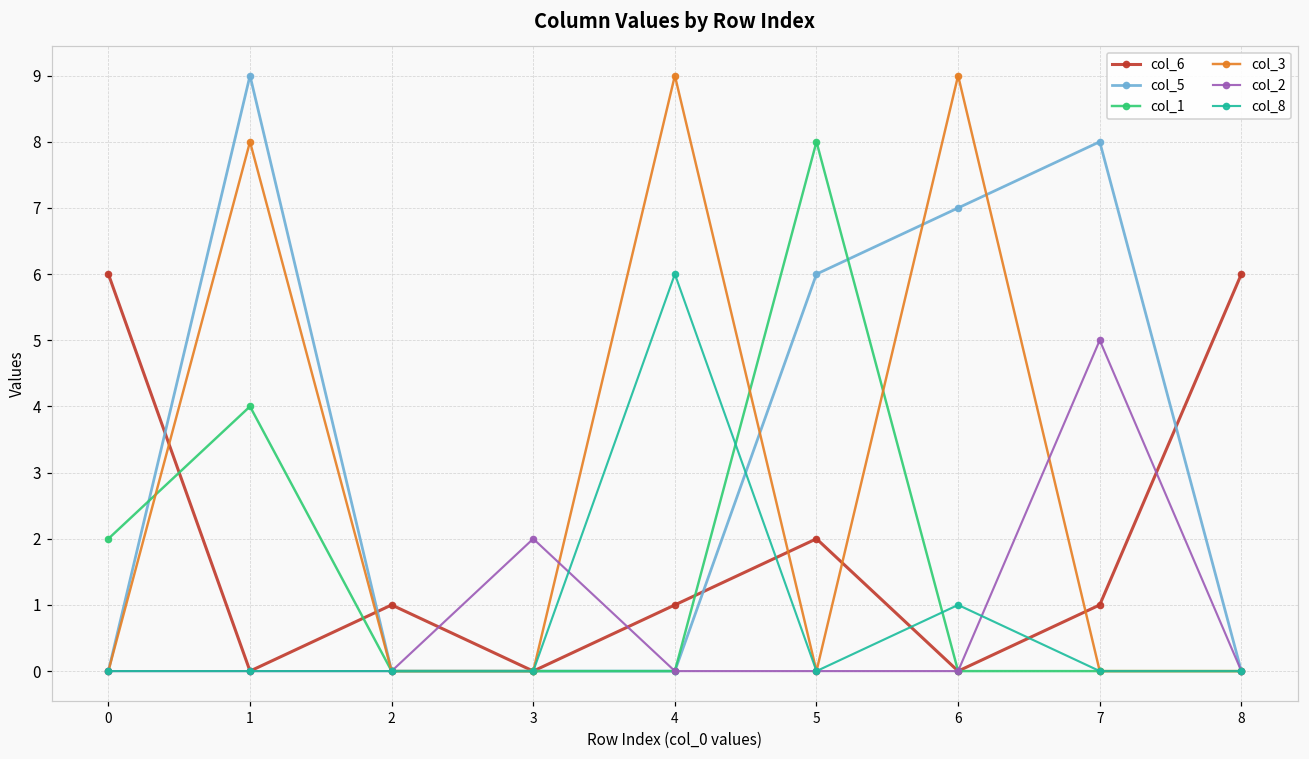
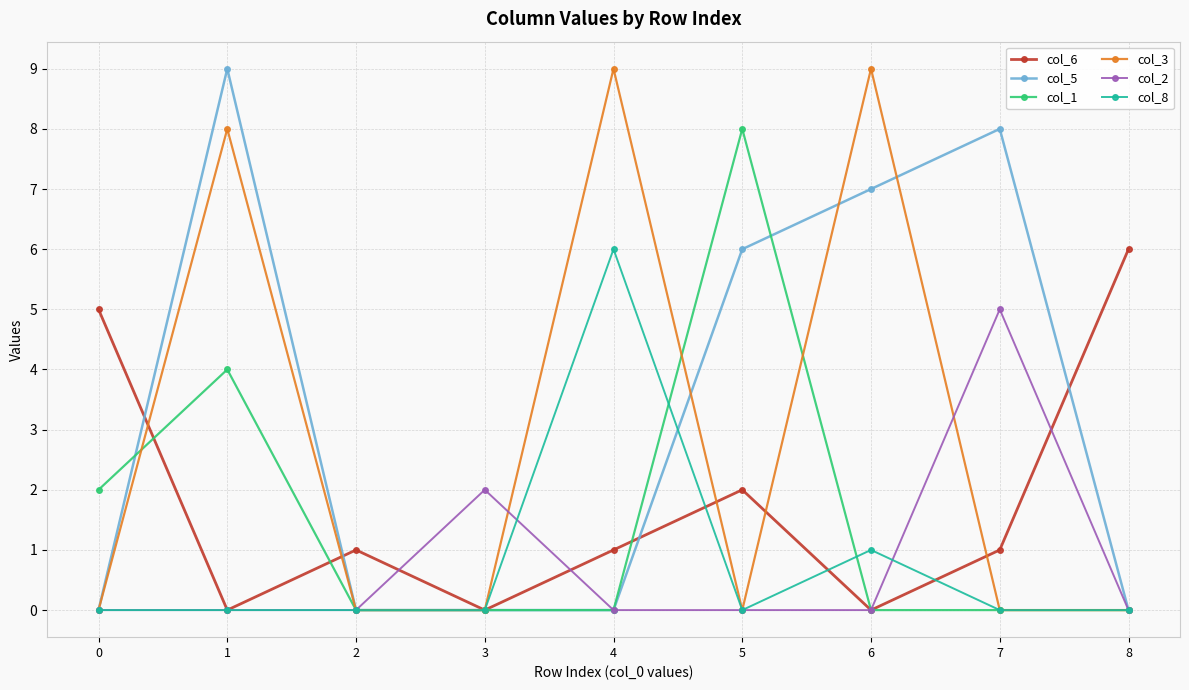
  {
    "col_6": {
-     "0": 6,
+     "0": 5,
      "2": 1,
      "4": 1,
      "5": 2,
      "7": 1,
      "8": 6
    },
    "col_5": {
      "1": 9,
      "5": 6,
      "6": 7,
      "7": 8
    },
    "col_3": {
      "1": 8,
      "4": 9,
      "6": 9
    },
    "col_2": {
      "3": 2,
      "7": 5
    }
  }
